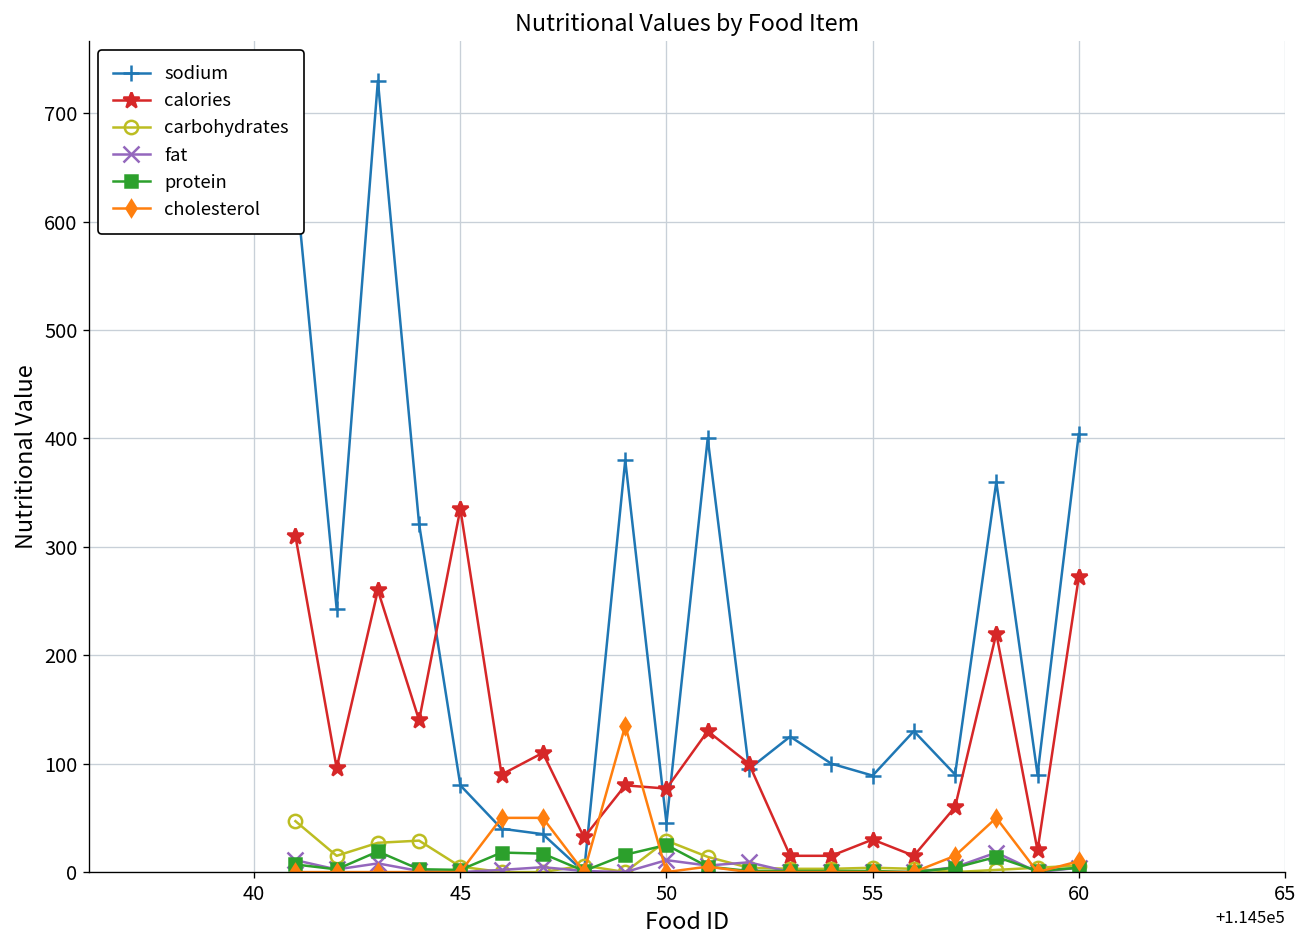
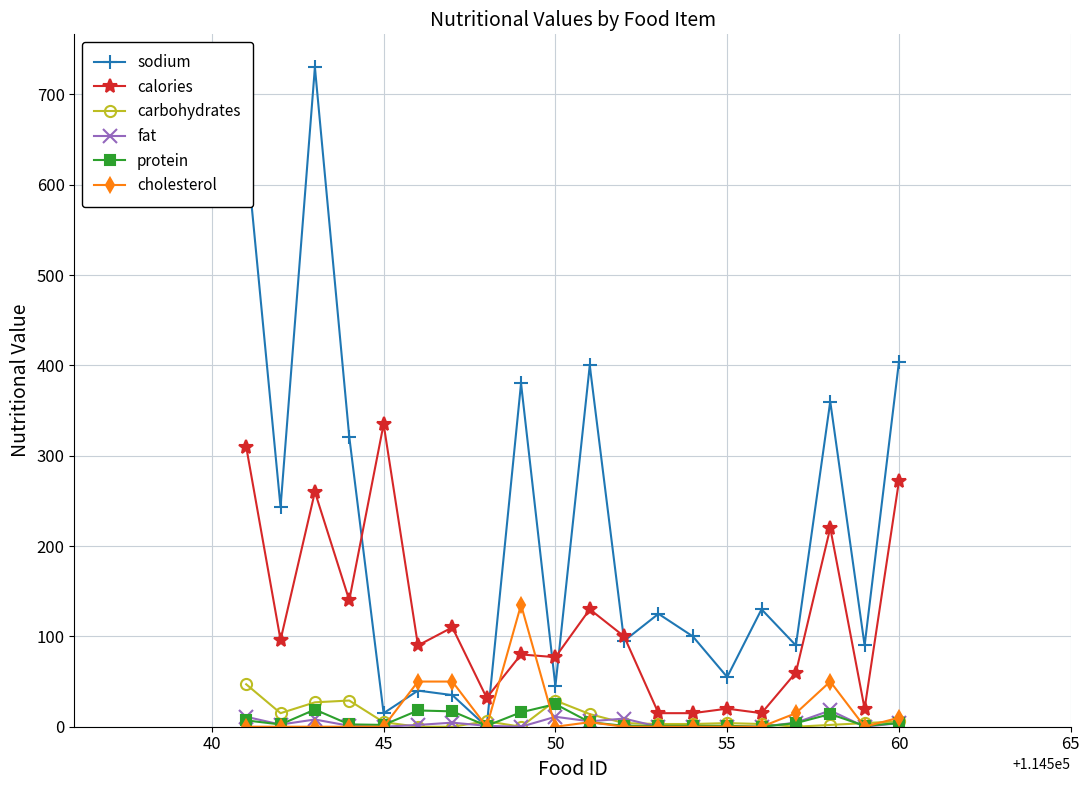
  {
    "sodium": {
-     "45": 80,
+     "45": 20,
      "50": 50,
-     "55": 90,
+     "55": 60,
      "60": 400
    },
    "calories": {
      "45": 340,
      "50": 80,
-     "55": 30,
+     "55": 20,
      "60": 270
    },
    "carbohydrates": {
      "45": 10,
      "50": 30,
      "55": 0
    },
    "fat": {
      "50": 10
    },
    "protein": {
      "50": 30
    },
    "cholesterol": {
      "50": 0,
      "60": 10
    }
  }
